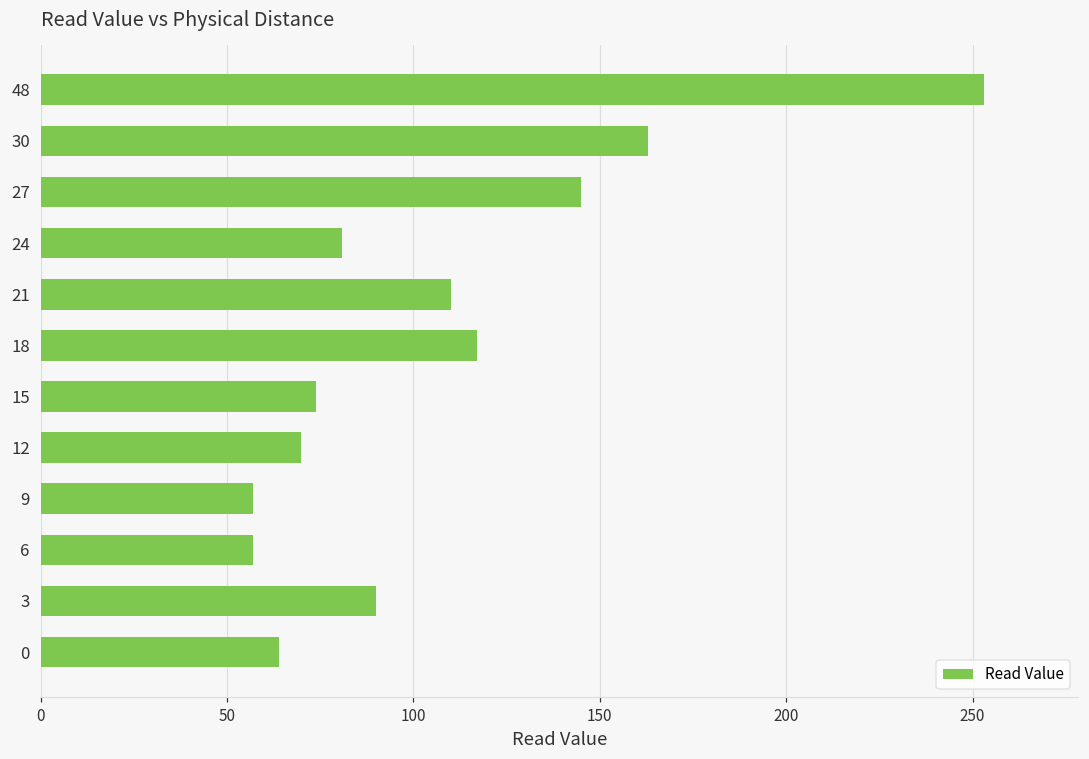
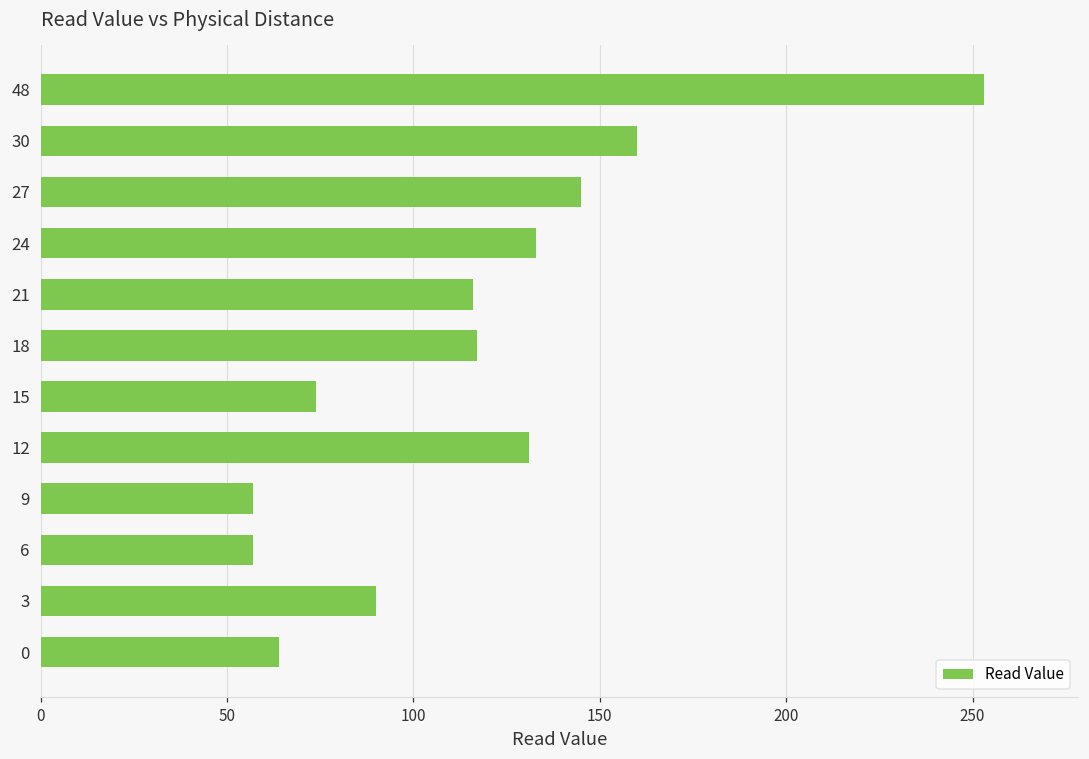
  {
    "48": 253,
-   "30": 163,
+   "30": 160,
    "27": 145,
-   "24": 81,
-   "21": 110,
+   "24": 133,
+   "21": 116,
    "18": 117,
    "15": 74,
-   "12": 70,
+   "12": 131,
    "9": 57,
    "6": 57,
    "3": 90,
    "0": 64
  }
